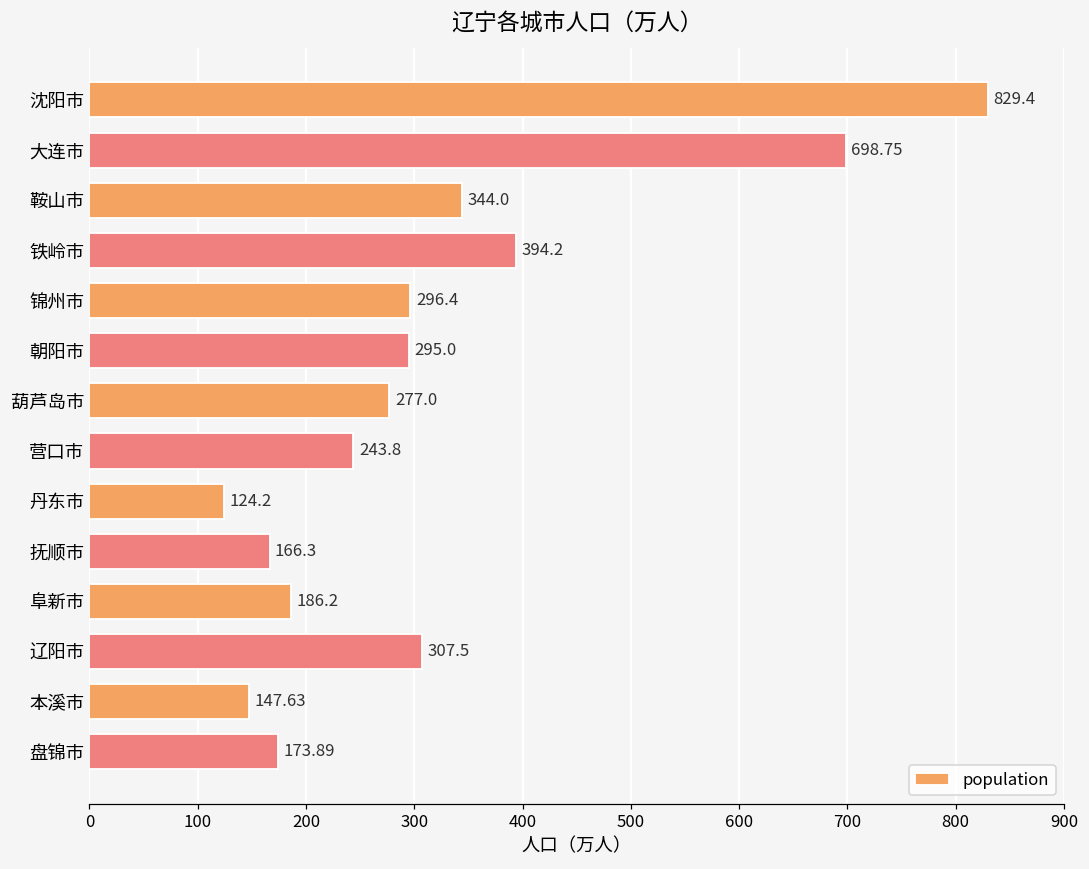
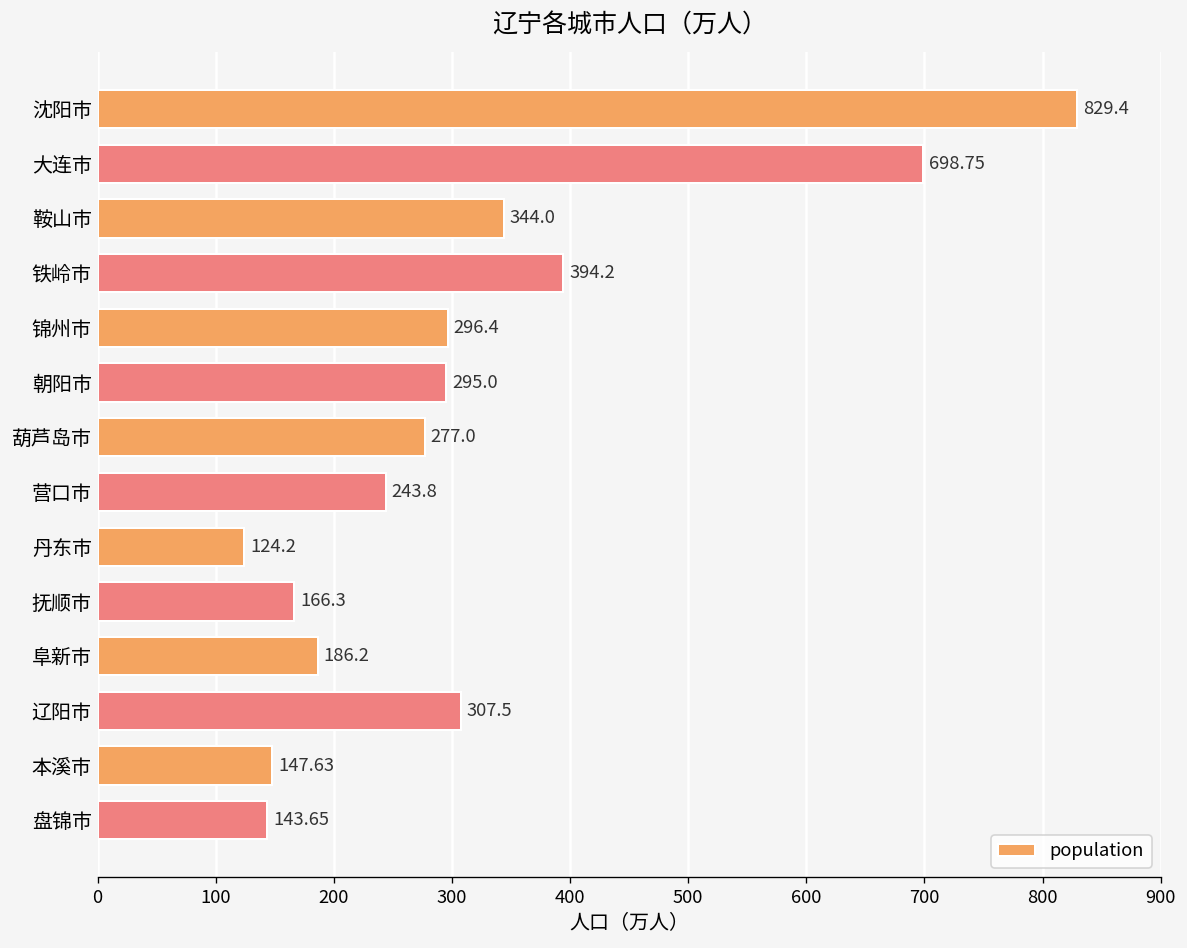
  {
    "沈阳市": 829.4,
    "大连市": 698.75,
    "鞍山市": 344.0,
    "铁岭市": 394.2,
    "锦州市": 296.4,
    "朝阳市": 295.0,
    "葫芦岛市": 277.0,
    "营口市": 243.8,
    "丹东市": 124.2,
    "抚顺市": 166.3,
    "阜新市": 186.2,
    "辽阳市": 307.5,
    "本溪市": 147.63,
-   "盘锦市": 173.89
+   "盘锦市": 143.65
  }
